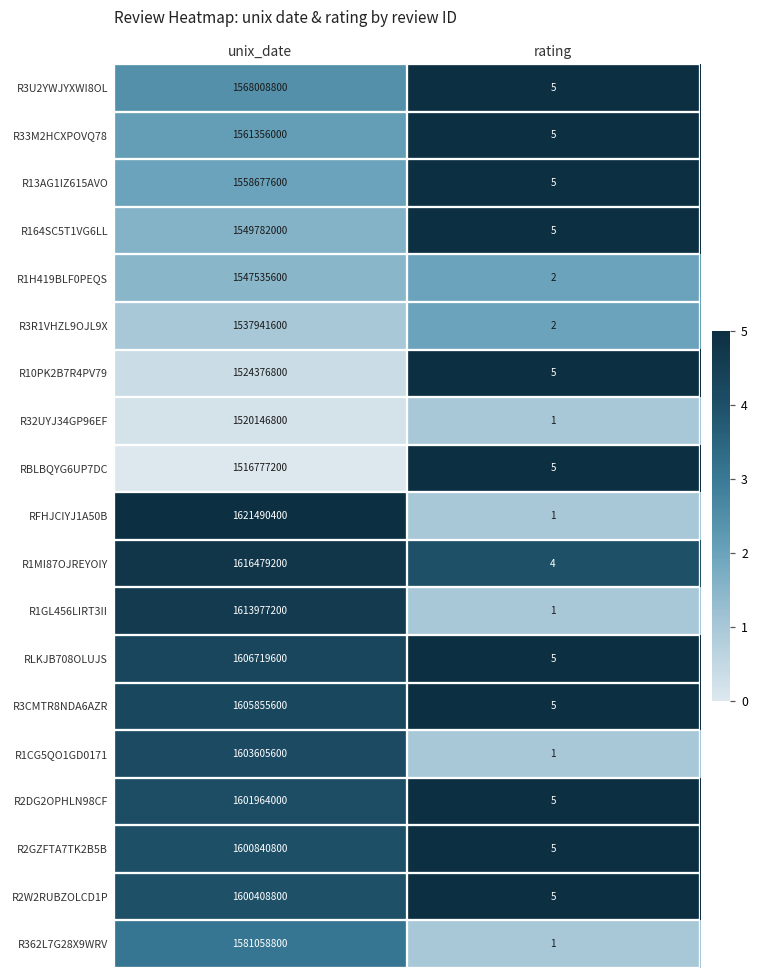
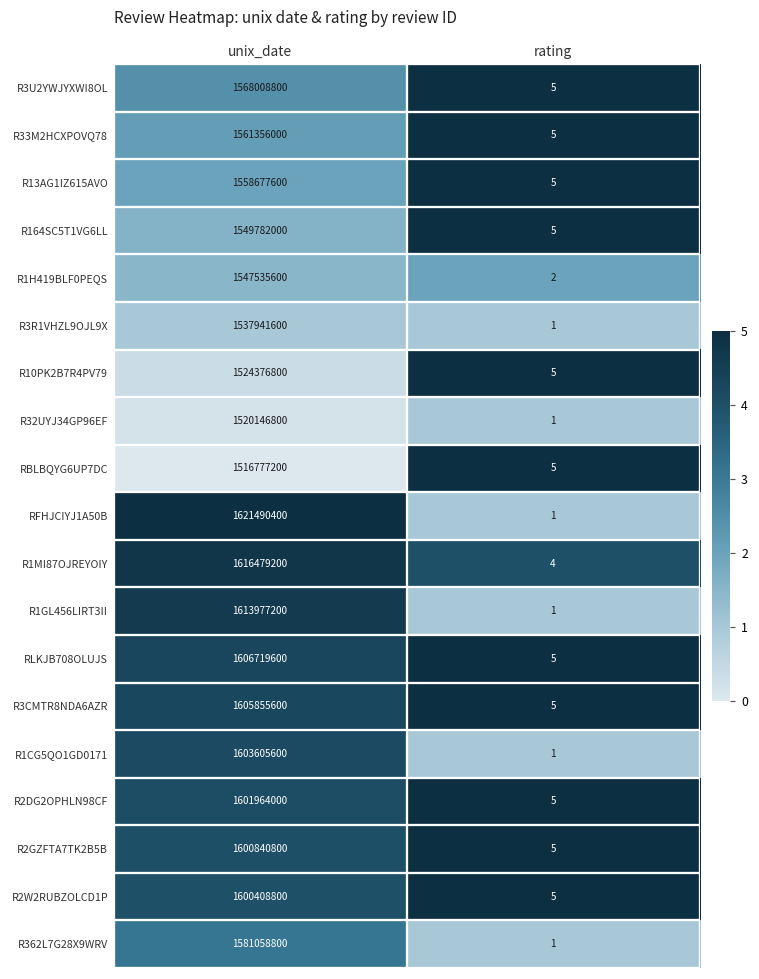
  {
    "R3U2YWJYXWI8OL": {
      "unix_date": 1568008800,
      "rating": 5
    },
    "R33M2HCXPOVQ78": {
      "unix_date": 1561356000,
      "rating": 5
    },
    "R13AG1IZ615AVO": {
      "unix_date": 1558677600,
      "rating": 5
    },
    "R164SC5T1VG6LL": {
      "unix_date": 1549782000,
      "rating": 5
    },
    "R1H419BLF0PEQS": {
      "unix_date": 1547535600,
      "rating": 2
    },
    "R3R1VHZL9OJL9X": {
      "unix_date": 1537941600,
-     "rating": 2
+     "rating": 1
    },
    "R10PK2B7R4PV79": {
      "unix_date": 1524376800,
      "rating": 5
    },
    "R32UYJ34GP96EF": {
      "unix_date": 1520146800,
      "rating": 1
    },
    "RBLBQYG6UP7DC": {
      "unix_date": 1516777200,
      "rating": 5
    },
    "RFHJCIYJ1A50B": {
      "unix_date": 1621490400,
      "rating": 1
    },
    "R1MI87OJREYOIY": {
      "unix_date": 1616479200,
      "rating": 4
    },
    "R1GL456LIRT3II": {
      "unix_date": 1613977200,
      "rating": 1
    },
    "RLKJB708OLUJS": {
      "unix_date": 1606719600,
      "rating": 5
    },
    "R3CMTR8NDA6AZR": {
      "unix_date": 1605855600,
      "rating": 5
    },
    "R1CG5QO1GD0171": {
      "unix_date": 1603605600,
      "rating": 1
    },
    "R2DG2OPHLN98CF": {
      "unix_date": 1601964000,
      "rating": 5
    },
    "R2GZFTA7TK2B5B": {
      "unix_date": 1600840800,
      "rating": 5
    },
    "R2W2RUBZOLCD1P": {
      "unix_date": 1600408800,
      "rating": 5
    },
    "R362L7G28X9WRV": {
      "unix_date": 1581058800,
      "rating": 1
    }
  }
